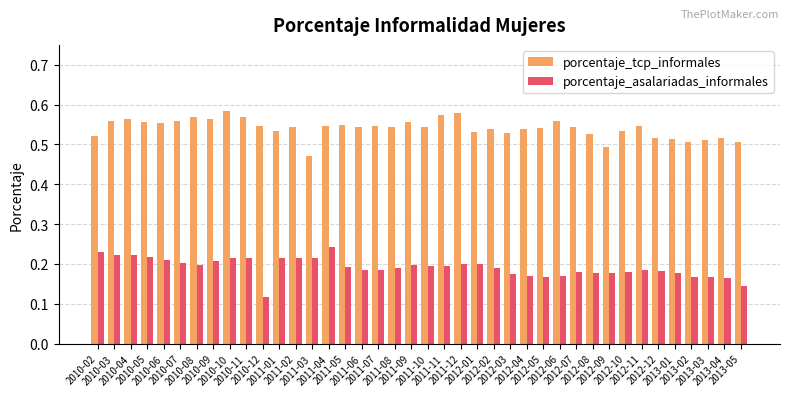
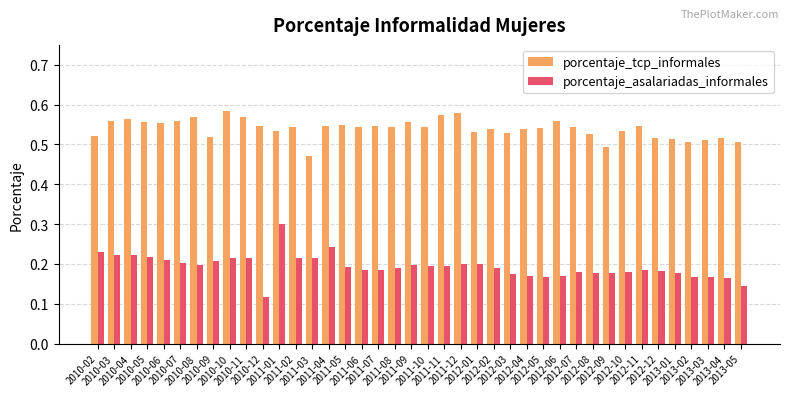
  {
    "porcentaje_tcp_informales": {
      "2010-02": 0.52,
      "2010-03": 0.56,
      "2010-04": 0.57,
      "2010-05": 0.56,
      "2010-06": 0.55,
      "2010-07": 0.56,
      "2010-08": 0.57,
-     "2010-09": 0.56,
+     "2010-09": 0.52,
      "2010-10": 0.58,
      "2010-11": 0.57,
      "2010-12": 0.55,
      "2011-01": 0.54,
      "2011-02": 0.55,
      "2011-03": 0.47,
      "2011-04": 0.55,
      "2011-05": 0.55,
      "2011-06": 0.54,
      "2011-07": 0.55,
      "2011-08": 0.54,
      "2011-09": 0.56,
      "2011-10": 0.55,
      "2011-11": 0.57,
      "2011-12": 0.58,
      "2012-01": 0.53,
      "2012-02": 0.54,
      "2012-03": 0.53,
      "2012-04": 0.54,
      "2012-05": 0.54,
      "2012-06": 0.56,
      "2012-07": 0.54,
      "2012-08": 0.53,
      "2012-09": 0.49,
      "2012-10": 0.54,
      "2012-11": 0.55,
      "2012-12": 0.52,
      "2013-01": 0.51,
      "2013-02": 0.51,
      "2013-03": 0.51,
      "2013-04": 0.52,
      "2013-05": 0.51
    },
    "porcentaje_asalariadas_informales": {
      "2010-02": 0.23,
      "2010-03": 0.22,
      "2010-04": 0.22,
      "2010-05": 0.22,
      "2010-06": 0.21,
      "2010-07": 0.20,
      "2010-08": 0.20,
      "2010-09": 0.21,
      "2010-10": 0.22,
      "2010-11": 0.21,
      "2010-12": 0.12,
-     "2011-01": 0.22,
+     "2011-01": 0.30,
      "2011-02": 0.22,
      "2011-03": 0.21,
      "2011-04": 0.24,
      "2011-05": 0.19,
      "2011-06": 0.18,
      "2011-07": 0.19,
      "2011-08": 0.19,
      "2011-09": 0.20,
      "2011-10": 0.19,
      "2011-11": 0.20,
      "2011-12": 0.20,
      "2012-01": 0.20,
      "2012-02": 0.19,
      "2012-03": 0.18,
      "2012-04": 0.17,
      "2012-05": 0.17,
      "2012-06": 0.17,
      "2012-07": 0.18,
      "2012-08": 0.18,
      "2012-09": 0.18,
      "2012-10": 0.18,
      "2012-11": 0.19,
      "2012-12": 0.18,
      "2013-01": 0.18,
      "2013-02": 0.17,
      "2013-03": 0.17,
      "2013-04": 0.17,
      "2013-05": 0.14
    }
  }
